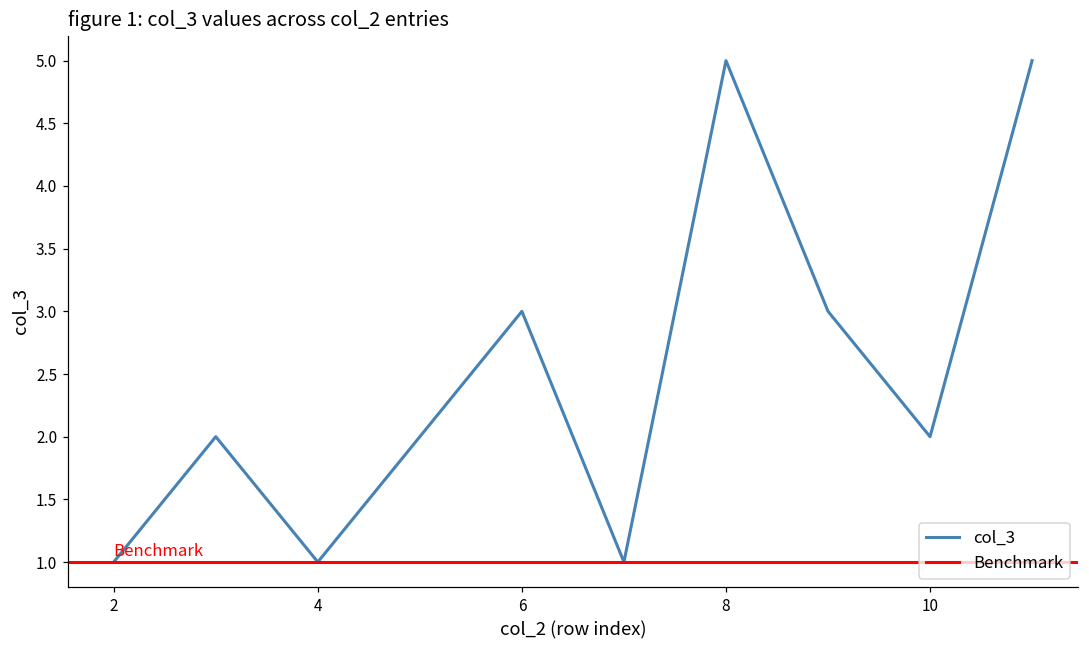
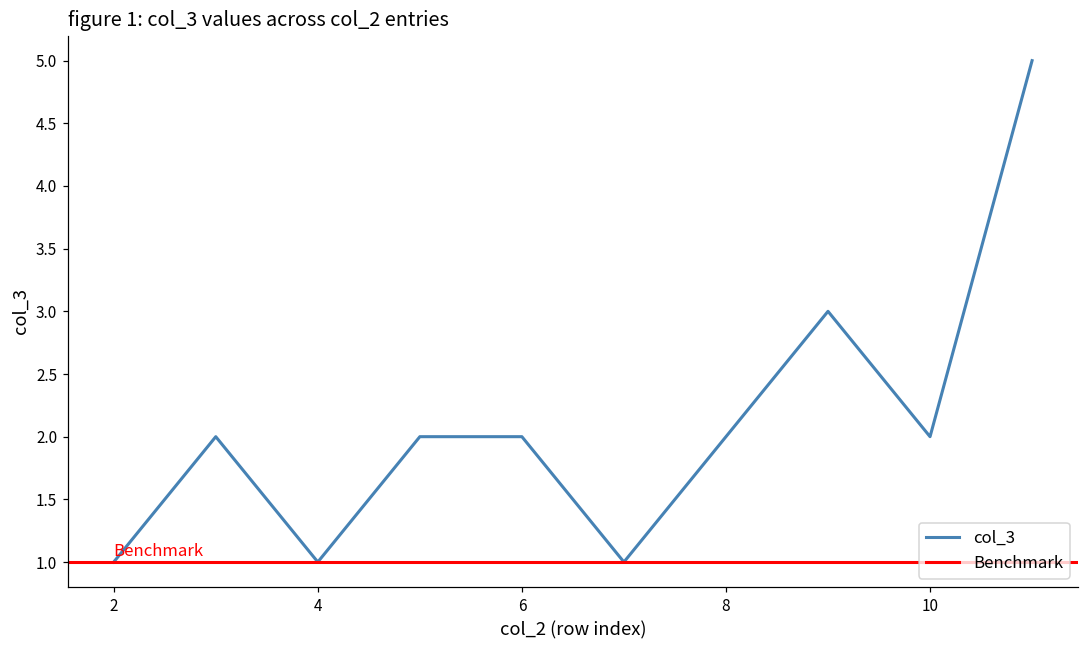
  {
    "2": 1,
    "4": 1,
-   "6": 3,
-   "8": 5,
+   "6": 2,
+   "8": 2,
    "10": 2
  }
